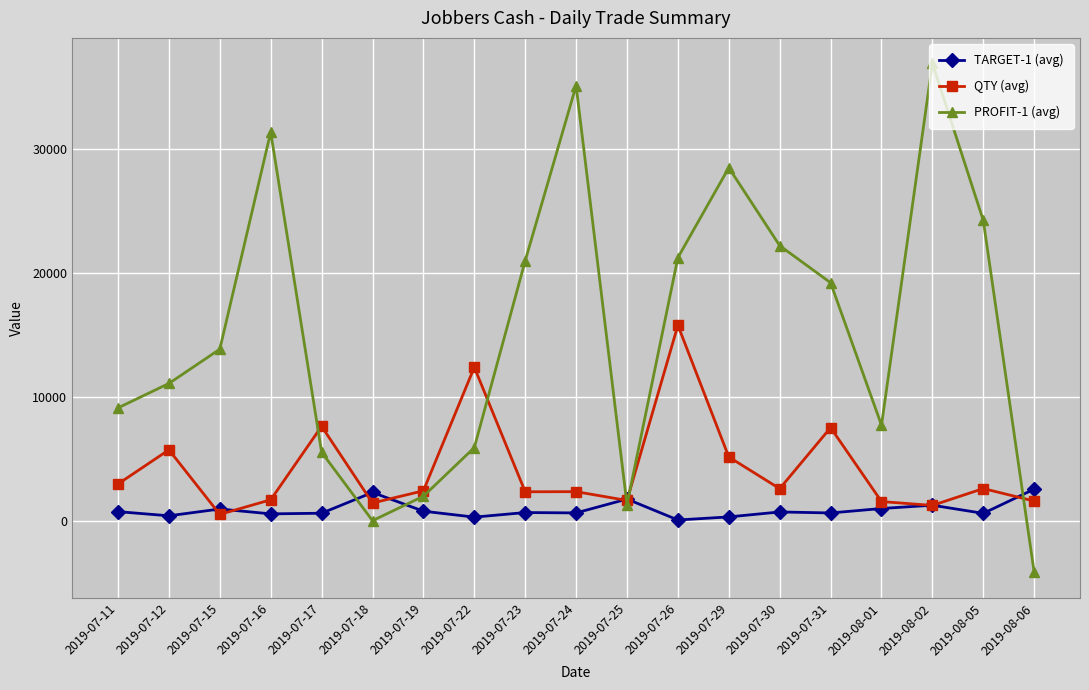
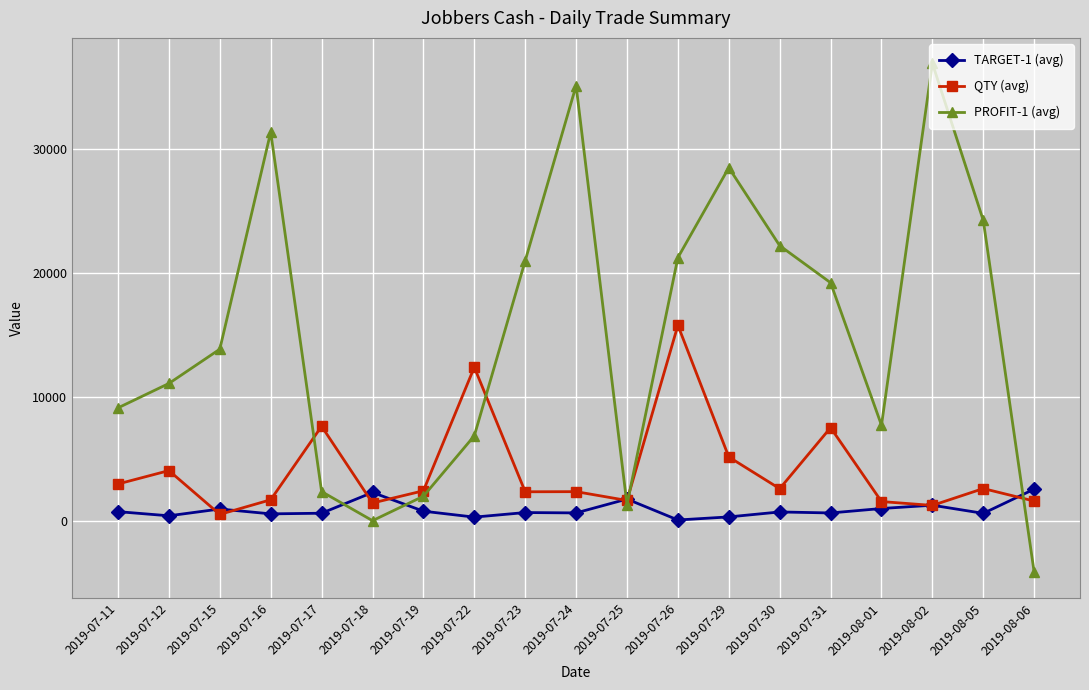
  {
    "TARGET-1 (avg)": {
      "2019-07-11": 700,
      "2019-07-12": 400,
      "2019-07-15": 900,
      "2019-07-16": 500,
      "2019-07-17": 600,
      "2019-07-18": 2300,
      "2019-07-19": 800,
      "2019-07-22": 300,
      "2019-07-23": 700,
      "2019-07-24": 600,
      "2019-07-26": 100,
      "2019-07-29": 300,
      "2019-07-30": 700,
      "2019-07-31": 600,
      "2019-08-01": 1000,
      "2019-08-05": 600,
      "2019-08-06": 2500
    },
    "QTY (avg)": {
      "2019-07-11": 3000,
-     "2019-07-12": 5700,
+     "2019-07-12": 4000,
      "2019-07-15": 500,
      "2019-07-16": 1700,
      "2019-07-17": 7600,
      "2019-07-18": 1400,
      "2019-07-19": 2400,
      "2019-07-22": 12400,
      "2019-07-23": 2300,
      "2019-07-24": 2300,
      "2019-07-26": 15800,
      "2019-07-29": 5100,
      "2019-07-30": 2600,
      "2019-07-31": 7500,
      "2019-08-01": 1500,
      "2019-08-05": 2600,
      "2019-08-06": 1600
    },
    "PROFIT-1 (avg)": {
      "2019-07-11": 9100,
      "2019-07-12": 11100,
      "2019-07-15": 13800,
      "2019-07-16": 31400,
-     "2019-07-17": 5500,
+     "2019-07-17": 2300,
      "2019-07-18": 0,
      "2019-07-19": 2000,
-     "2019-07-22": 5900,
+     "2019-07-22": 6800,
      "2019-07-23": 21000,
      "2019-07-24": 35100,
      "2019-07-25": 1300,
      "2019-07-26": 21200,
      "2019-07-29": 28500,
      "2019-07-30": 22200,
      "2019-07-31": 19200,
      "2019-08-01": 7700,
      "2019-08-05": 24200,
      "2019-08-06": -4200
    }
  }
